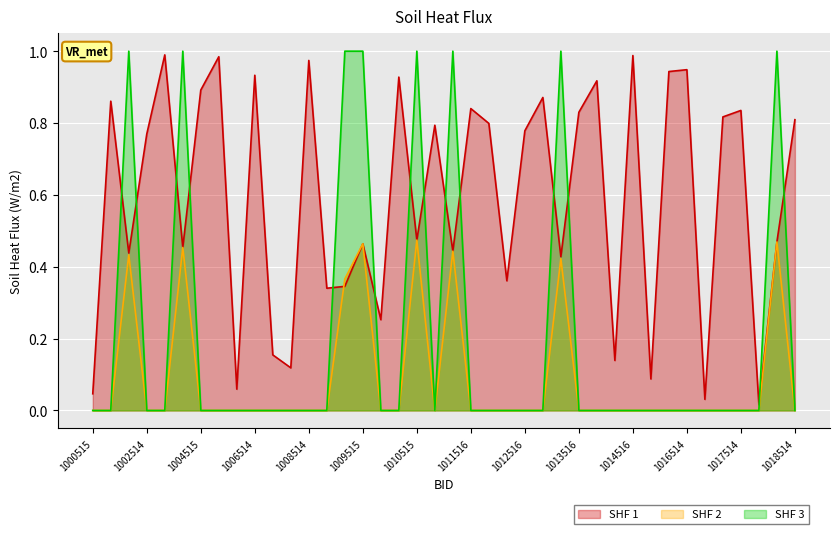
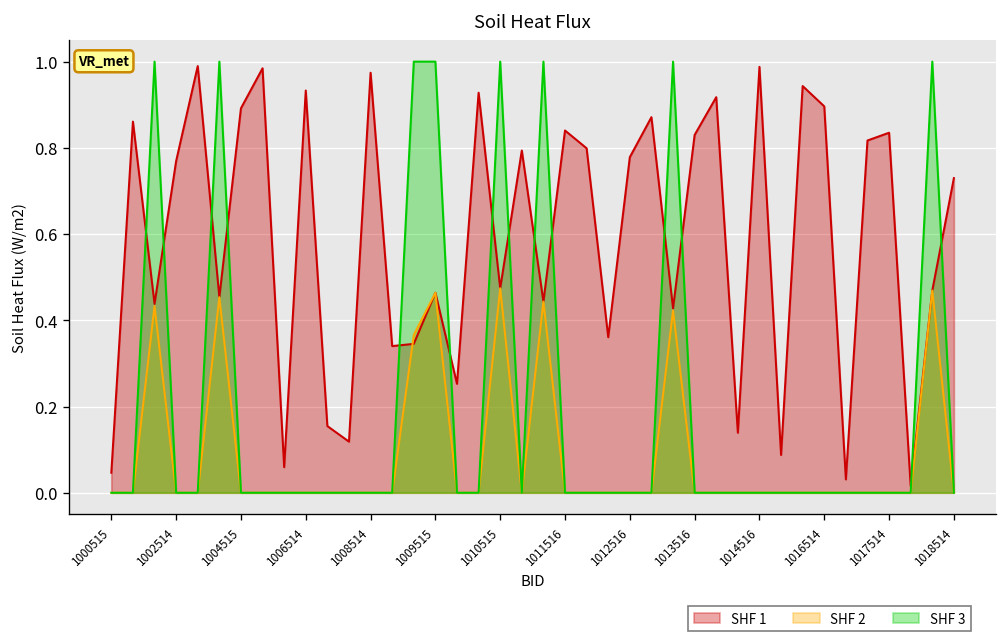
  {
    "SHF 1": {
      "1000515": 0.05,
      "1002514": 0.77,
      "1004515": 0.89,
      "1006514": 0.93,
      "1008514": 0.97,
      "1011516": 0.84,
      "1012516": 0.78,
      "1013516": 0.83,
      "1014516": 0.99,
-     "1016514": 0.95,
+     "1016514": 0.90,
      "1017514": 0.84,
-     "1018514": 0.81
+     "1018514": 0.73
    },
    "SHF 3": {
      "1009515": 1.00,
      "1010515": 1.00
    }
  }
